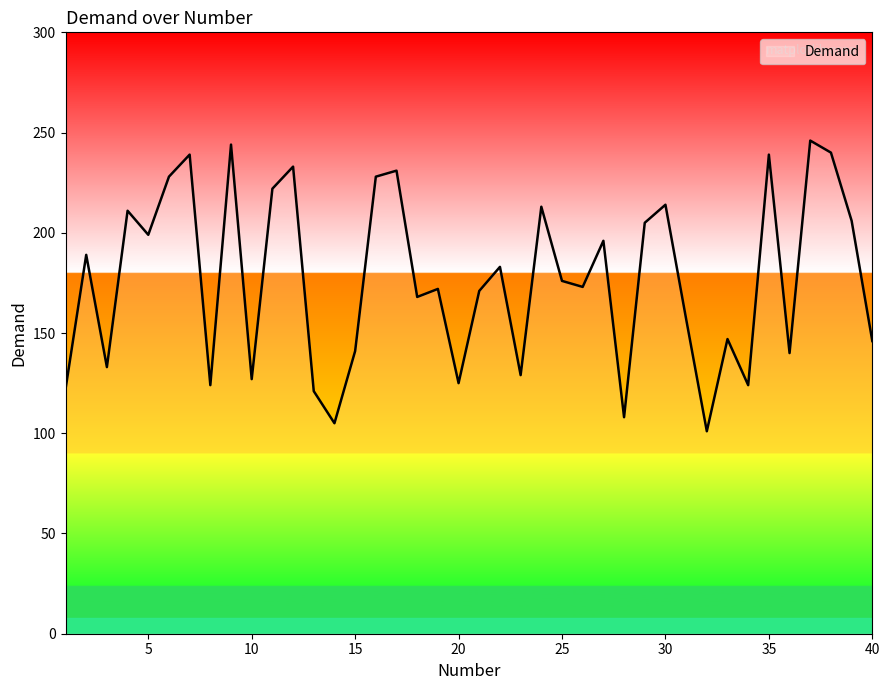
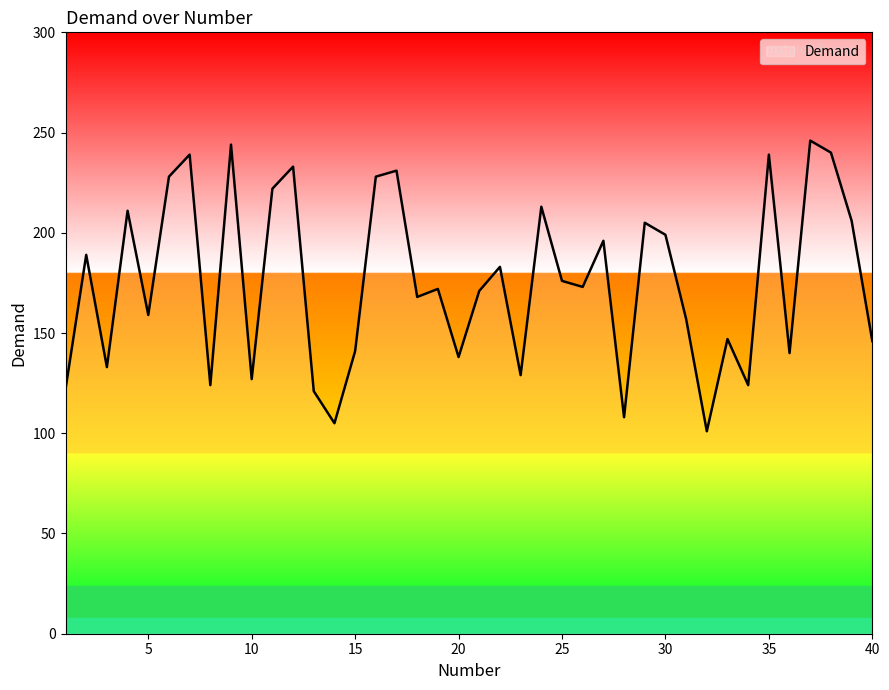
  {
-   "5": 199,
+   "5": 159,
    "10": 127,
    "15": 141,
-   "20": 125,
+   "20": 138,
    "25": 176,
-   "30": 214,
+   "30": 199,
    "35": 239,
    "40": 146
  }
